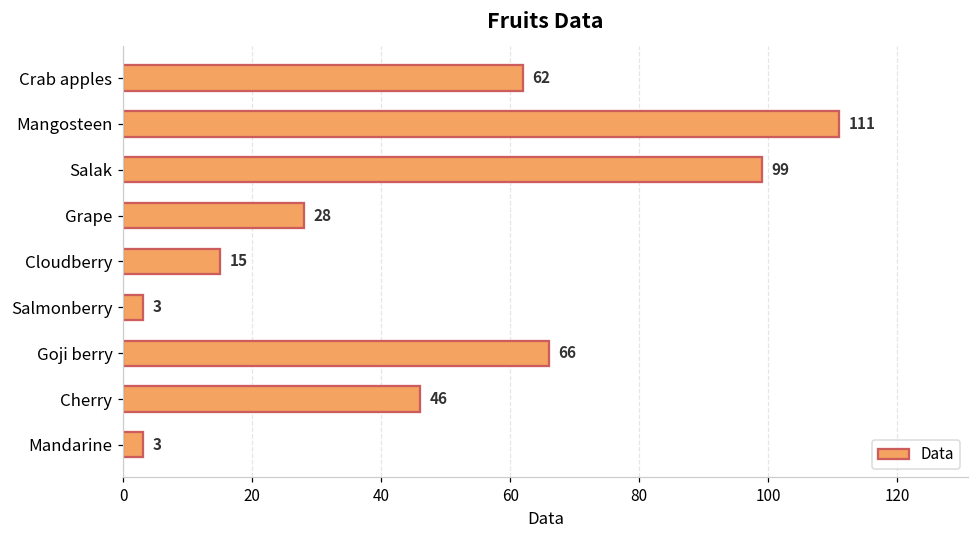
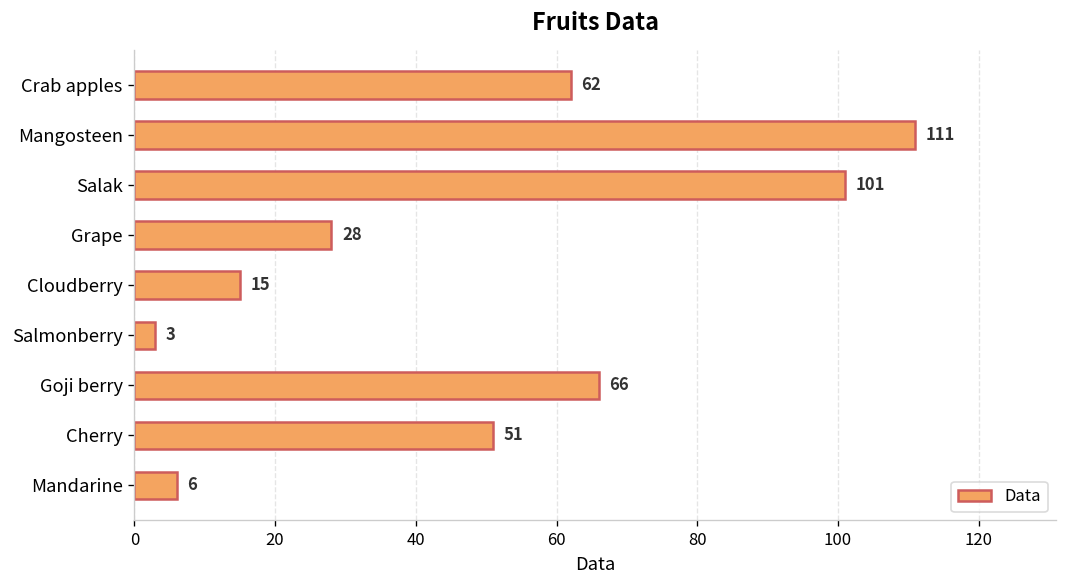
  {
    "Crab apples": 62,
    "Mangosteen": 111,
-   "Salak": 99,
+   "Salak": 101,
    "Grape": 28,
    "Cloudberry": 15,
    "Salmonberry": 3,
    "Goji berry": 66,
-   "Cherry": 46,
-   "Mandarine": 3
+   "Cherry": 51,
+   "Mandarine": 6
  }
